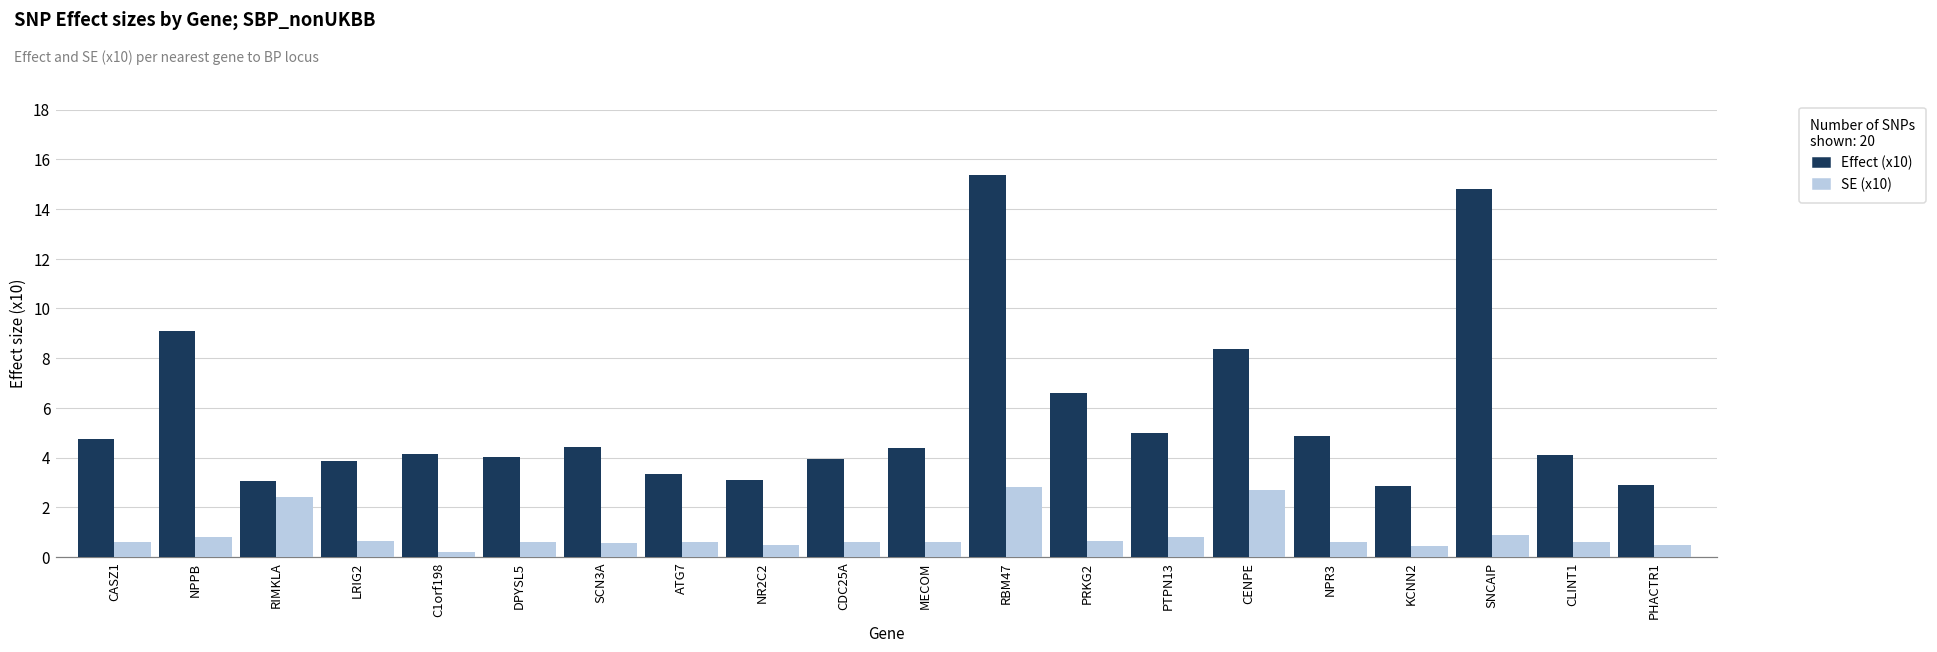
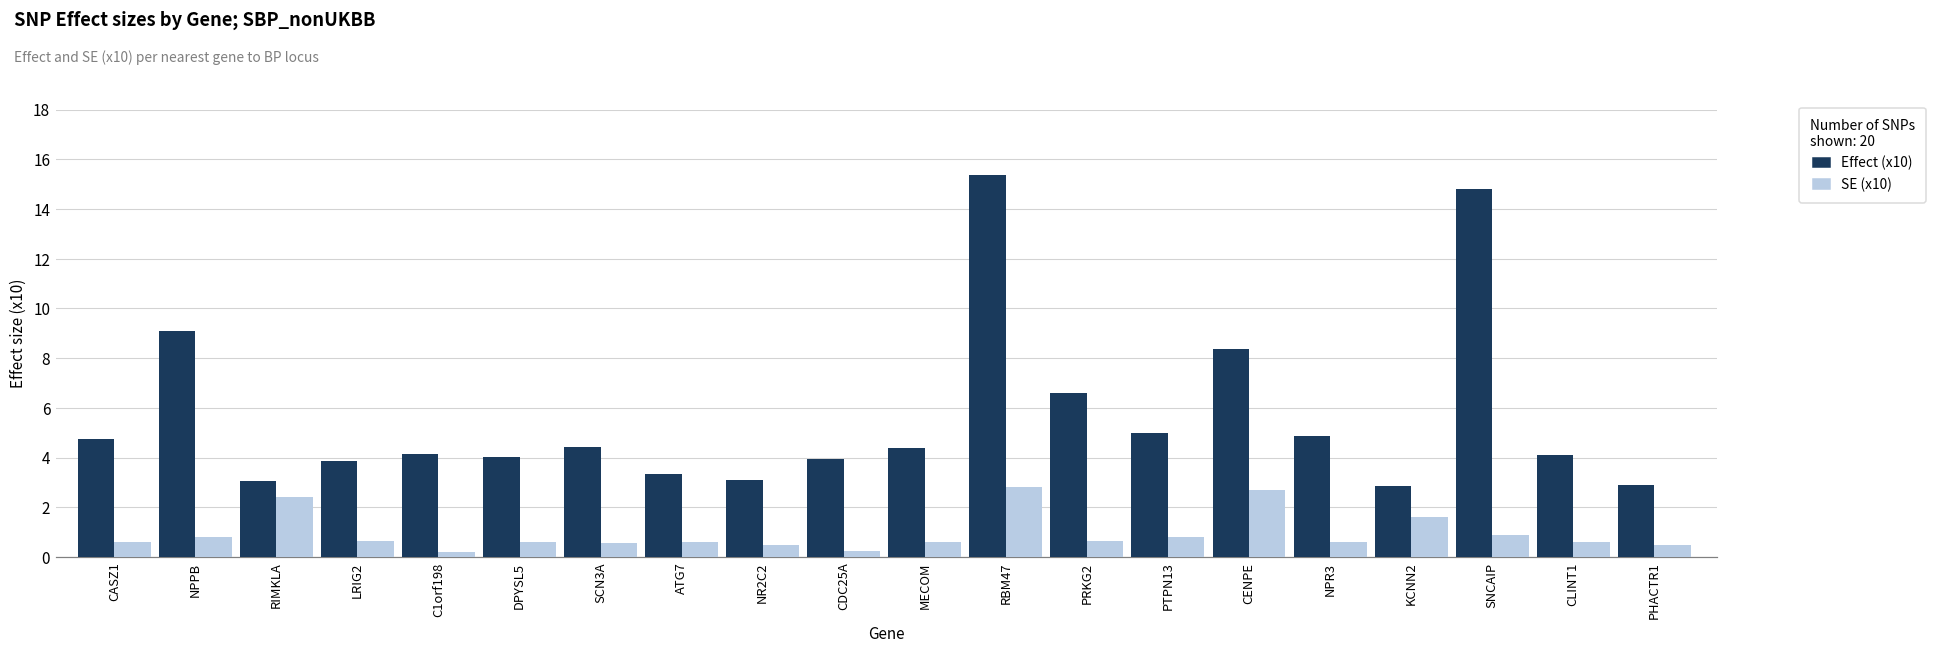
  {
    "Effect (x10)": {
      "CASZ1": 4.8,
      "NPPB": 9.1,
      "RIMKLA": 3.1,
      "LRIG2": 3.9,
      "C1orf198": 4.1,
      "DPYSL5": 4.0,
      "SCN3A": 4.4,
      "ATG7": 3.3,
      "NR2C2": 3.1,
      "CDC25A": 4.0,
      "MECOM": 4.4,
      "RBM47": 15.4,
      "PRKG2": 6.6,
      "PTPN13": 5.0,
      "CENPE": 8.4,
      "NPR3": 4.9,
      "KCNN2": 2.8,
      "SNCAIP": 14.8,
      "CLINT1": 4.1,
      "PHACTR1": 2.9
    },
    "SE (x10)": {
      "CASZ1": 0.6,
      "NPPB": 0.8,
      "RIMKLA": 2.4,
      "LRIG2": 0.6,
      "C1orf198": 0.2,
      "DPYSL5": 0.6,
      "SCN3A": 0.6,
      "ATG7": 0.6,
      "NR2C2": 0.5,
-     "CDC25A": 0.6,
+     "CDC25A": 0.2,
      "MECOM": 0.6,
      "RBM47": 2.8,
      "PRKG2": 0.7,
      "PTPN13": 0.8,
      "CENPE": 2.7,
      "NPR3": 0.6,
-     "KCNN2": 0.4,
+     "KCNN2": 1.6,
      "SNCAIP": 0.9,
      "CLINT1": 0.6,
      "PHACTR1": 0.5
    }
  }
